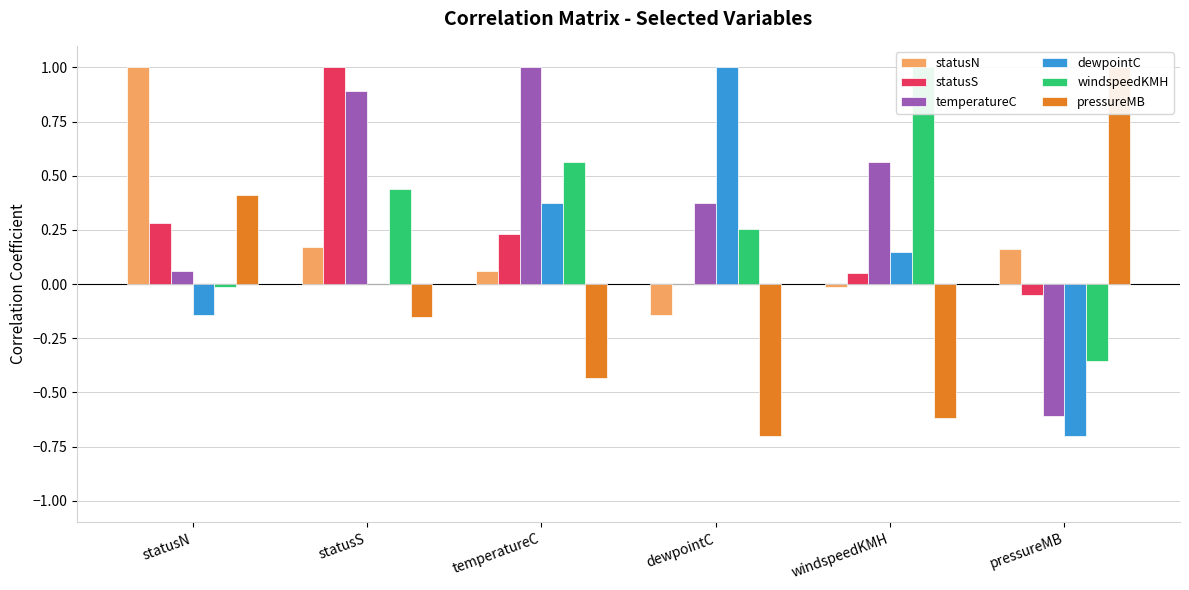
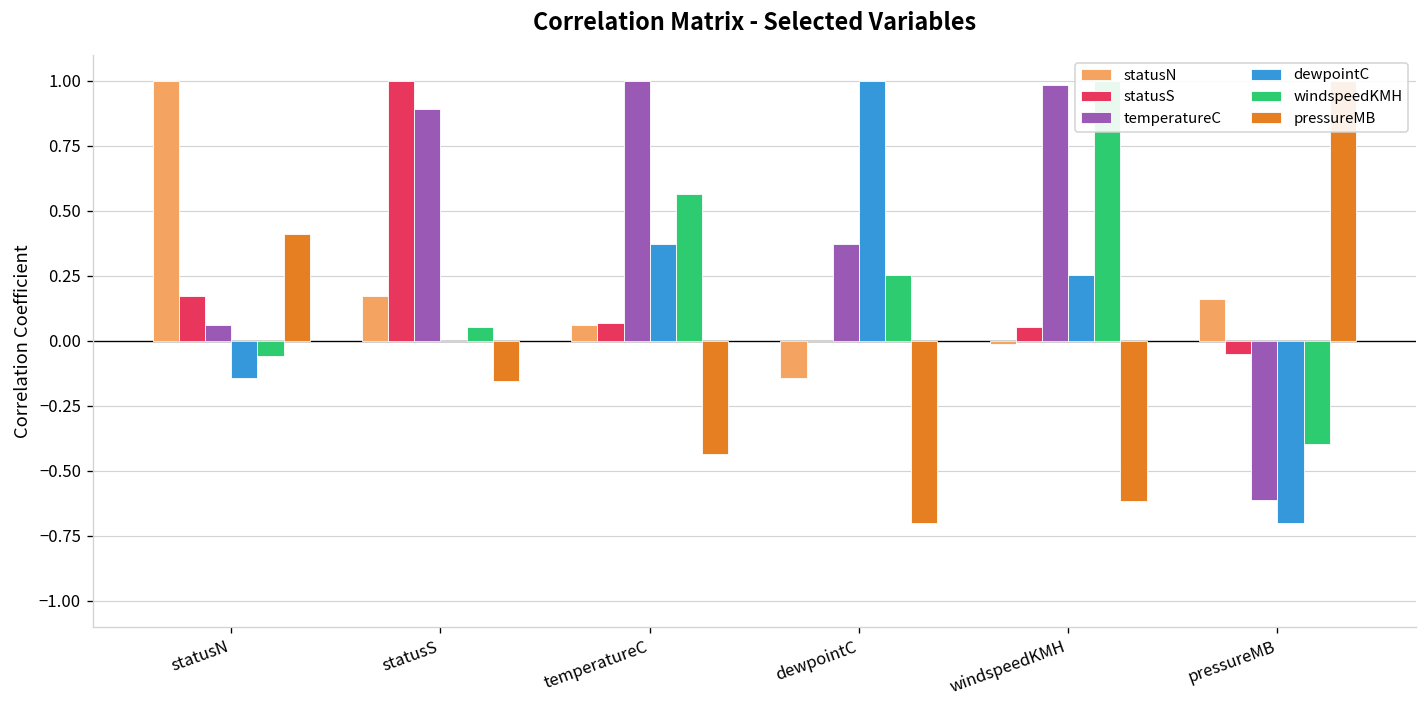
  {
    "statusN": {
      "statusN": 1.00,
      "statusS": 0.17,
      "temperatureC": 0.06,
      "dewpointC": -0.14,
      "windspeedKMH": -0.01,
      "pressureMB": 0.16
    },
    "statusS": {
-     "statusN": 0.28,
+     "statusN": 0.17,
      "statusS": 1.00,
-     "temperatureC": 0.23,
+     "temperatureC": 0.07,
      "windspeedKMH": 0.05,
      "pressureMB": -0.05
    },
    "temperatureC": {
      "statusN": 0.06,
      "statusS": 0.89,
      "temperatureC": 1.00,
      "dewpointC": 0.37,
-     "windspeedKMH": 0.56,
+     "windspeedKMH": 0.99,
      "pressureMB": -0.61
    },
    "dewpointC": {
      "statusN": -0.14,
      "temperatureC": 0.37,
      "dewpointC": 1.00,
-     "windspeedKMH": 0.15,
+     "windspeedKMH": 0.25,
      "pressureMB": -0.70
    },
    "windspeedKMH": {
-     "statusN": -0.01,
-     "statusS": 0.44,
+     "statusN": -0.06,
+     "statusS": 0.05,
      "temperatureC": 0.56,
      "dewpointC": 0.25,
-     "pressureMB": -0.36
+     "pressureMB": -0.40
    },
    "pressureMB": {
      "statusN": 0.41,
      "statusS": -0.15,
      "temperatureC": -0.43,
      "dewpointC": -0.70,
      "windspeedKMH": -0.62
    }
  }
